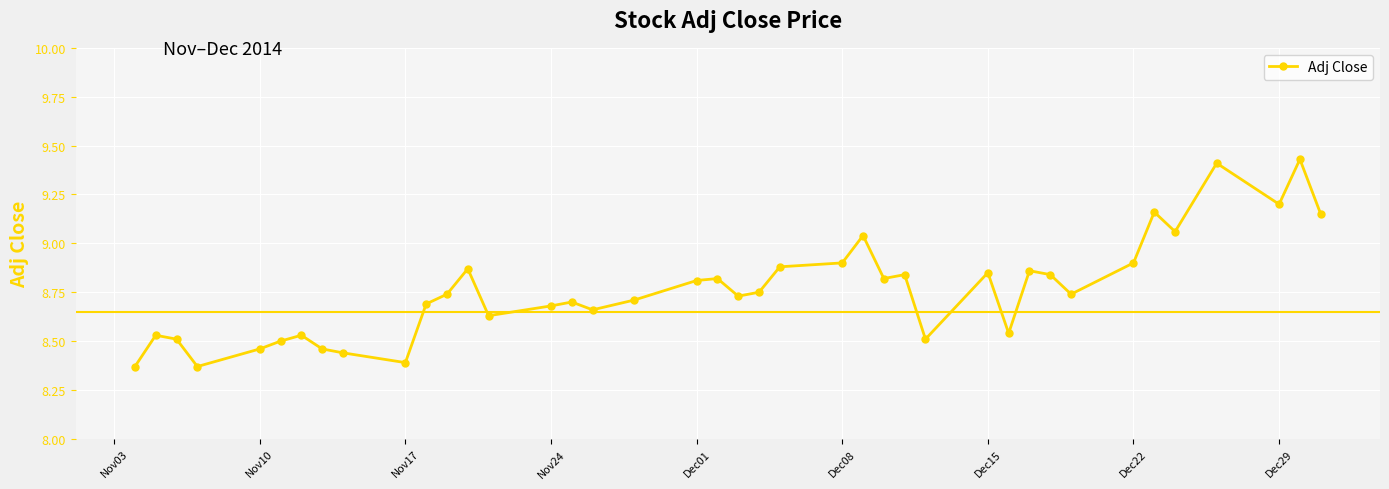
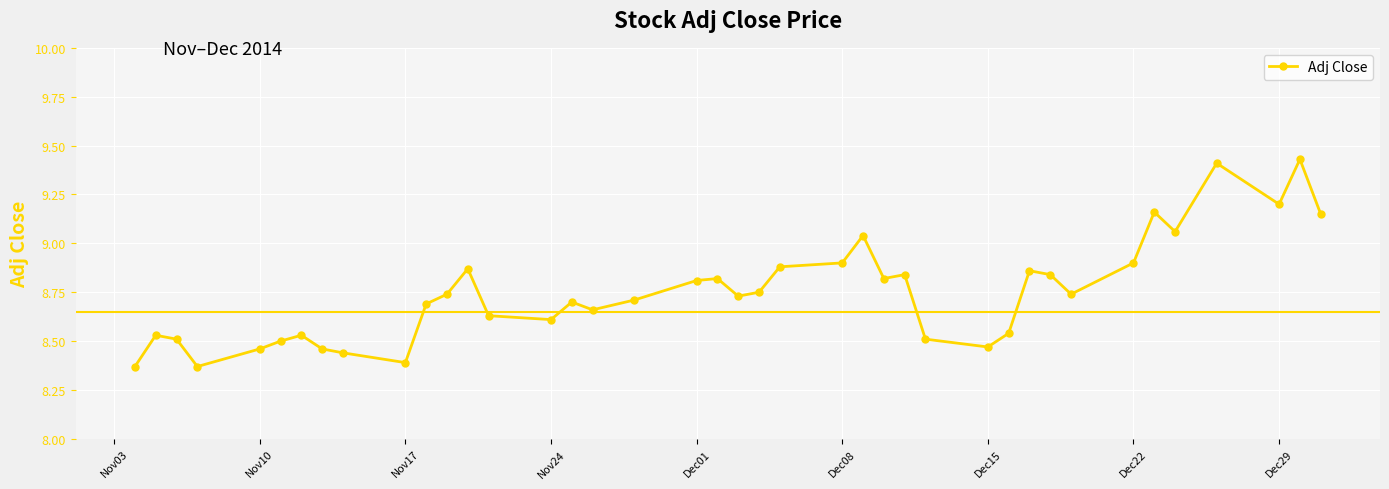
  {
    "Nov10": 8.46,
    "Nov17": 8.39,
-   "Nov24": 8.68,
+   "Nov24": 8.61,
    "Dec01": 8.81,
    "Dec08": 8.90,
-   "Dec15": 8.85,
+   "Dec15": 8.47,
    "Dec22": 8.90,
    "Dec29": 9.20
  }
